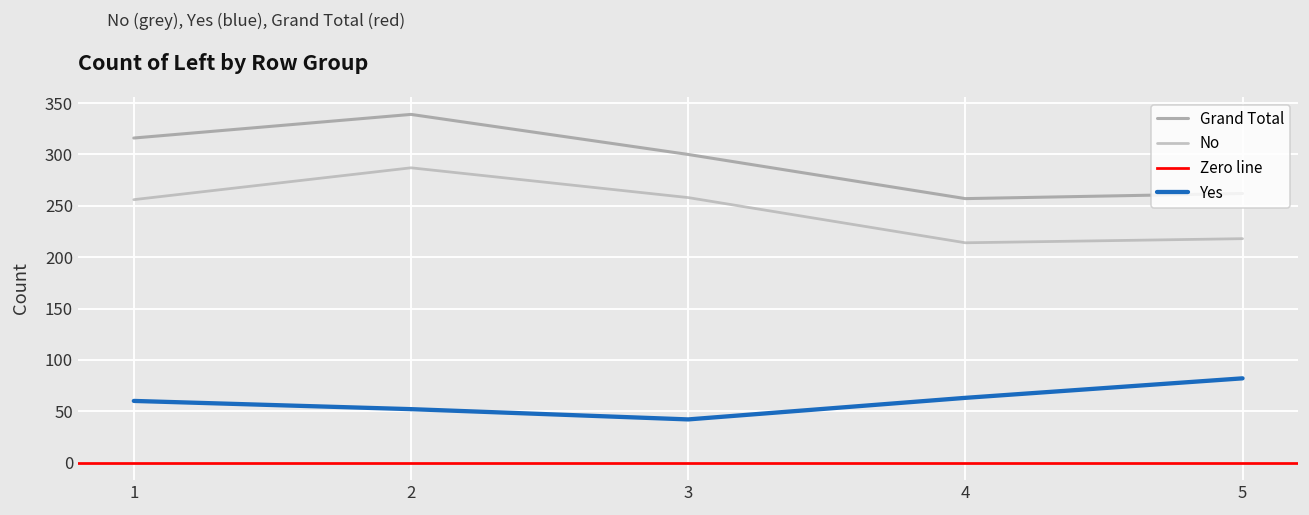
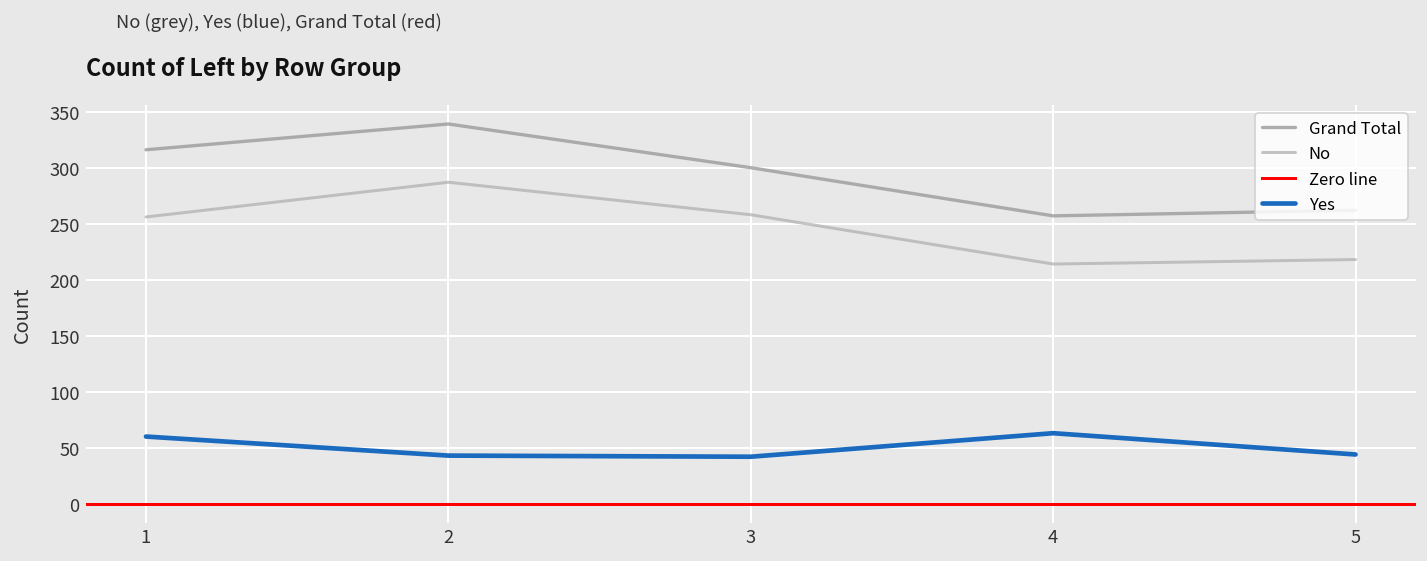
  {
    "Yes": {
      "1": 60,
-     "2": 50,
+     "2": 40,
      "3": 40,
      "4": 60,
-     "5": 80
+     "5": 40
    }
  }
